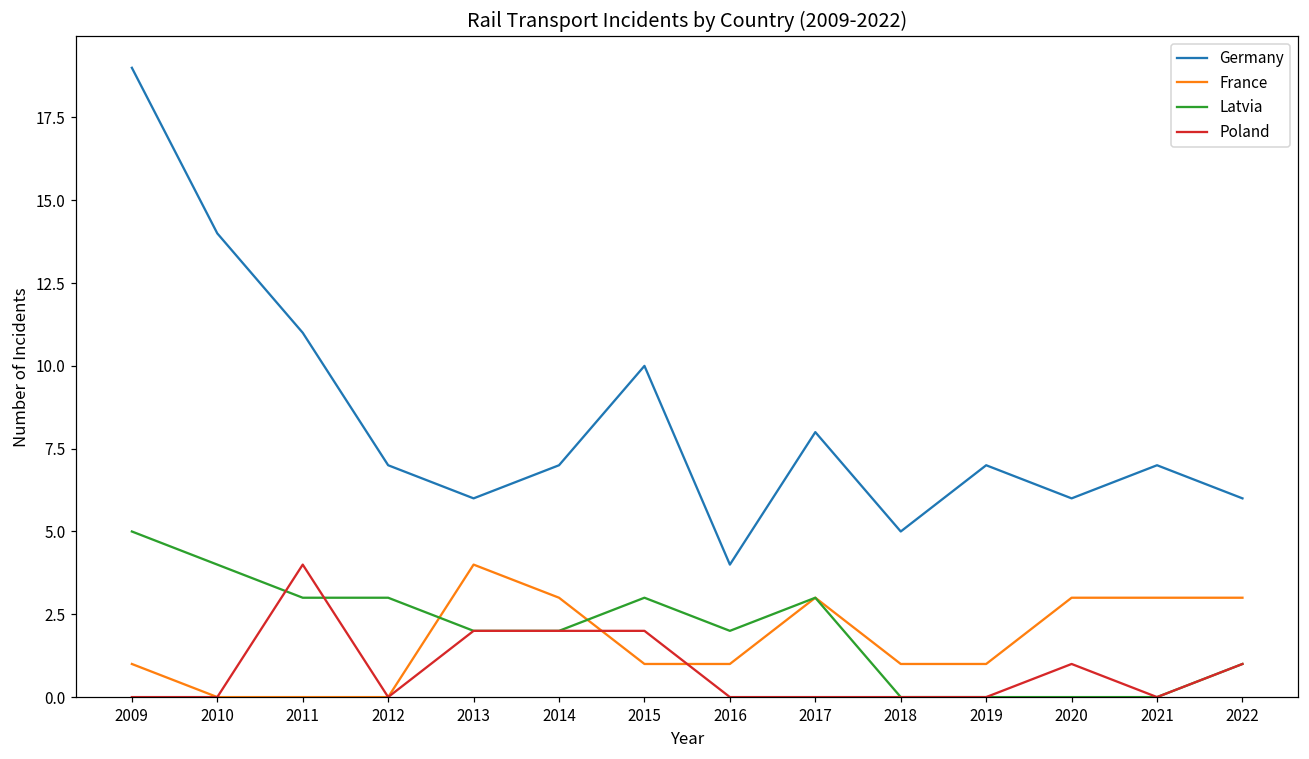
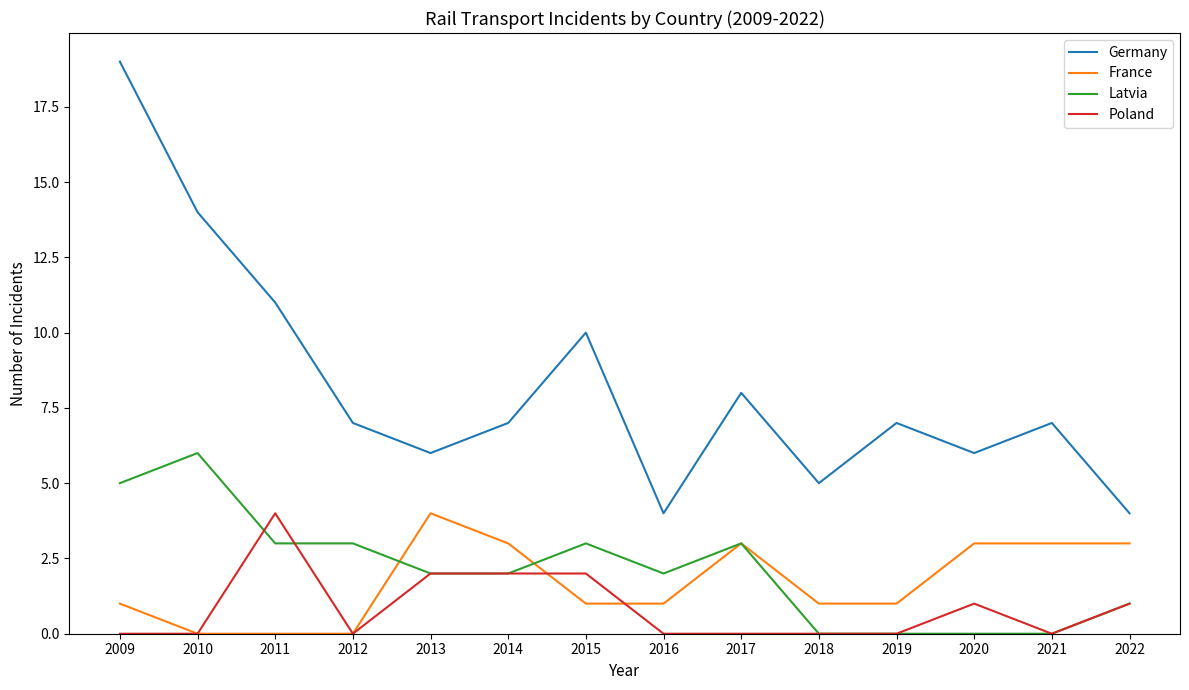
  {
    "Germany": {
      "2009": 19,
      "2010": 14,
      "2011": 11,
      "2012": 7,
      "2013": 6,
      "2014": 7,
      "2015": 10,
      "2016": 4,
      "2017": 8,
      "2018": 5,
      "2019": 7,
      "2020": 6,
      "2021": 7,
-     "2022": 6
+     "2022": 4
    },
    "France": {
      "2009": 1,
      "2011": 0,
      "2013": 4,
      "2014": 3,
      "2015": 1,
      "2016": 1,
      "2018": 1,
      "2019": 1,
      "2020": 3,
      "2021": 3,
      "2022": 3
    },
    "Latvia": {
      "2009": 5,
-     "2010": 4,
+     "2010": 6,
      "2011": 3,
      "2012": 3,
      "2015": 3,
      "2016": 2,
      "2020": 0
    },
    "Poland": {
      "2009": 0,
      "2011": 4,
      "2015": 2,
      "2016": 0,
      "2017": 0,
      "2020": 1
    }
  }
